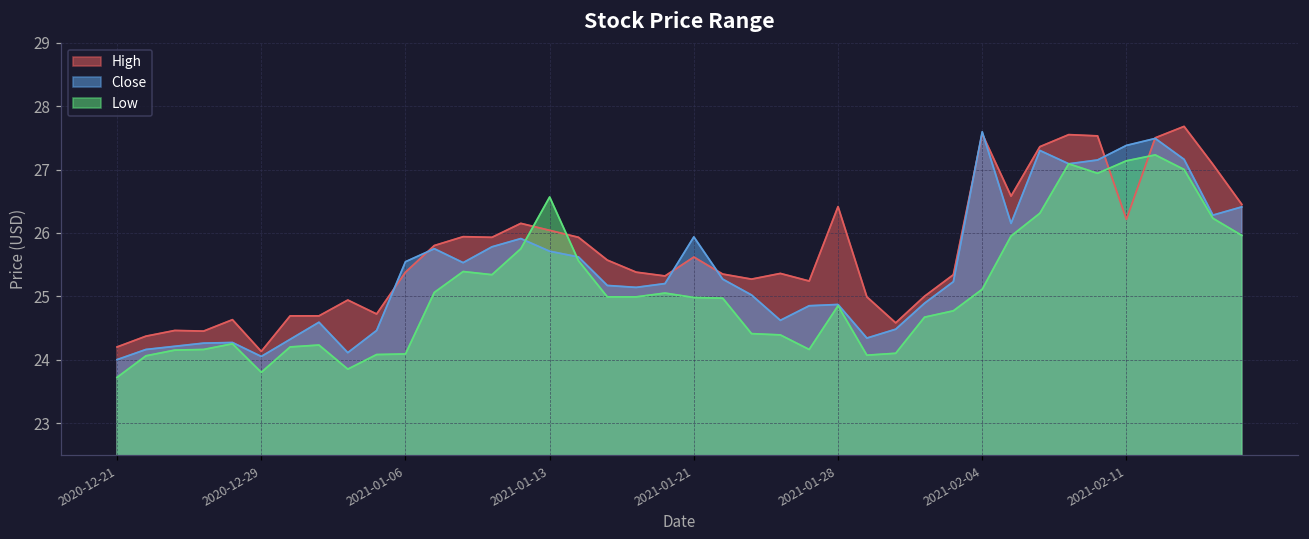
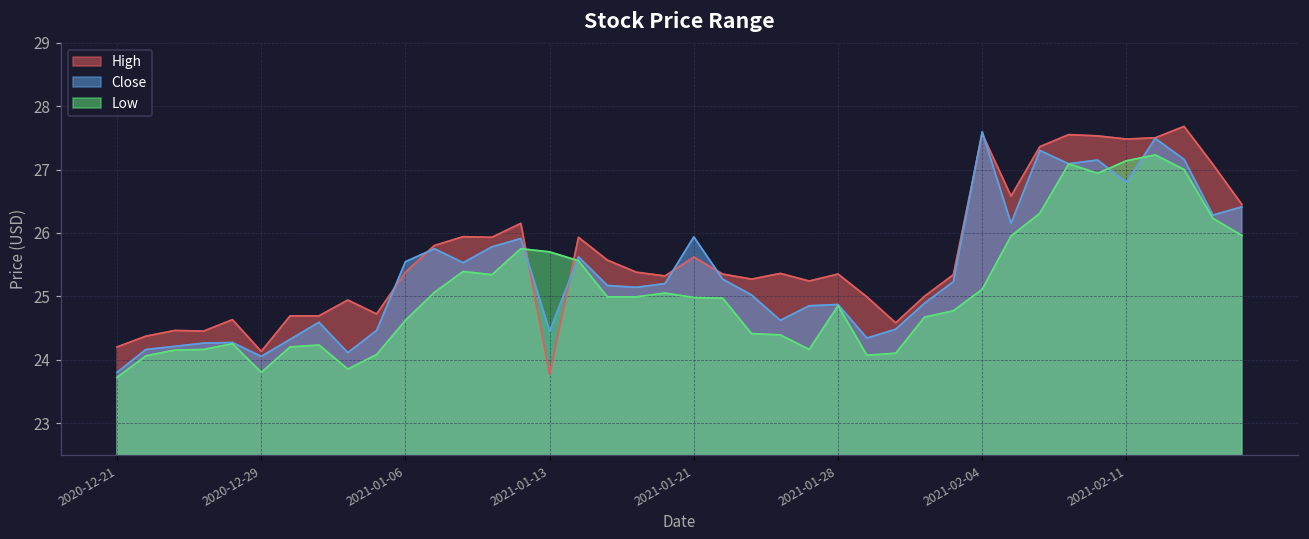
  {
    "High": {
      "2020-12-21": 24.2,
      "2020-12-29": 24.1,
      "2021-01-06": 25.4,
-     "2021-01-13": 26.0,
+     "2021-01-13": 23.8,
      "2021-01-21": 25.6,
-     "2021-01-28": 26.4,
-     "2021-02-11": 26.2
+     "2021-01-28": 25.4,
+     "2021-02-11": 27.5
    },
    "Close": {
-     "2020-12-21": 24.0,
+     "2020-12-21": 23.8,
      "2020-12-29": 24.0,
      "2021-01-06": 25.5,
-     "2021-01-13": 25.7,
+     "2021-01-13": 24.4,
      "2021-01-21": 25.9,
-     "2021-02-11": 27.4
+     "2021-02-11": 26.8
    },
    "Low": {
      "2020-12-21": 23.7,
      "2020-12-29": 23.8,
-     "2021-01-06": 24.1,
-     "2021-01-13": 26.6,
+     "2021-01-06": 24.6,
+     "2021-01-13": 25.7,
      "2021-01-21": 25.0,
      "2021-02-04": 25.1,
      "2021-02-11": 27.1
    }
  }
